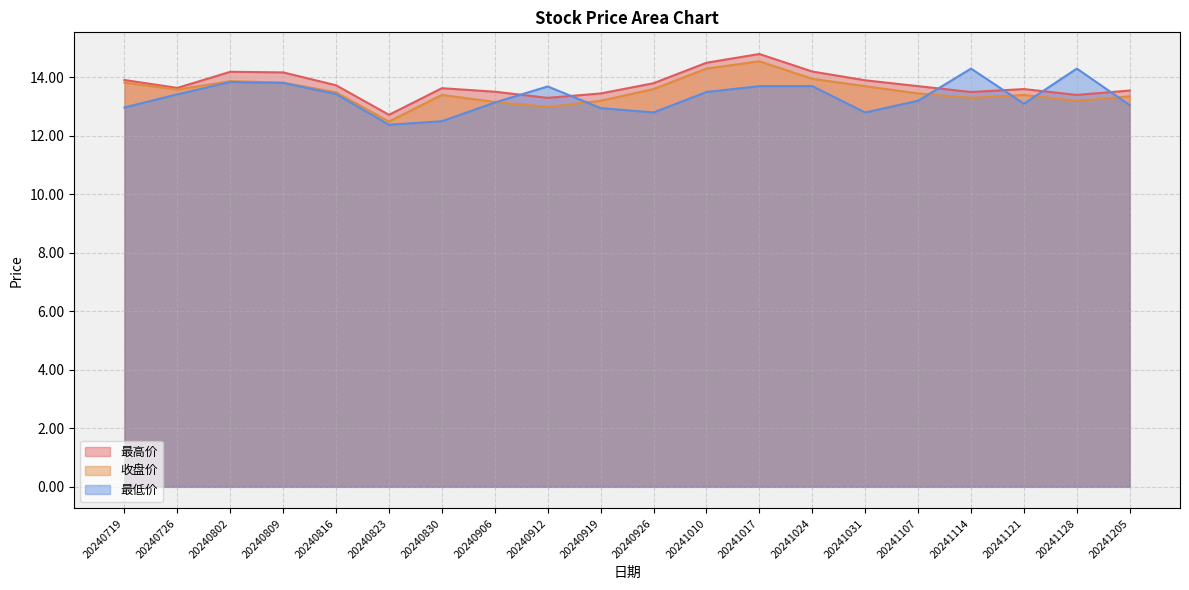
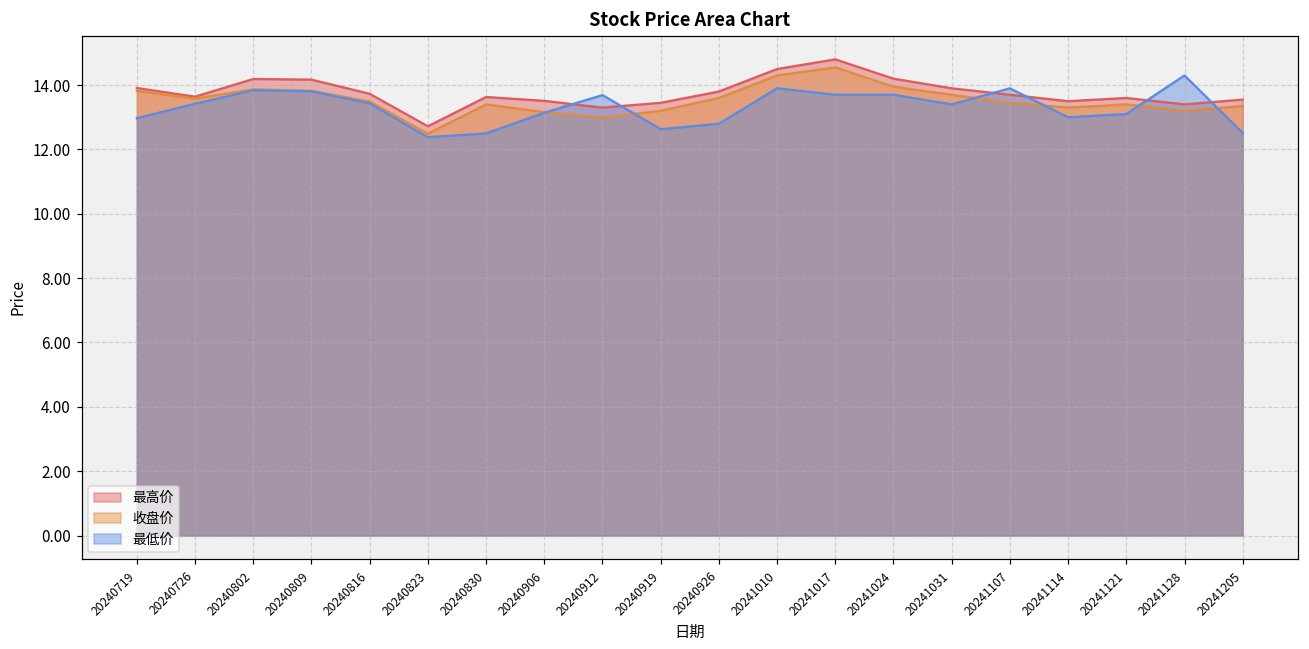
  {
    "最低价": {
      "20240719": 13.0,
      "20240726": 13.4,
      "20240823": 12.4,
      "20240830": 12.5,
      "20240912": 13.7,
-     "20240919": 13.0,
+     "20240919": 12.6,
      "20240926": 12.8,
-     "20241010": 13.5,
+     "20241010": 13.9,
      "20241017": 13.7,
      "20241024": 13.7,
-     "20241031": 12.8,
-     "20241107": 13.2,
-     "20241114": 14.3,
+     "20241031": 13.4,
+     "20241107": 13.9,
+     "20241114": 13.0,
      "20241121": 13.1,
      "20241128": 14.3,
-     "20241205": 13.1
+     "20241205": 12.5
    }
  }
